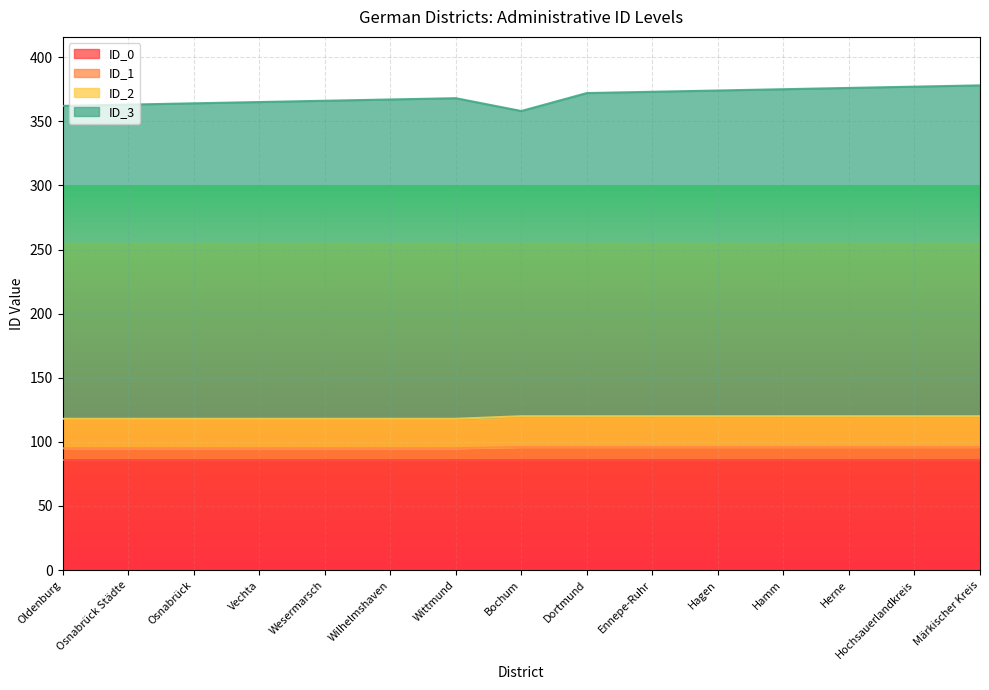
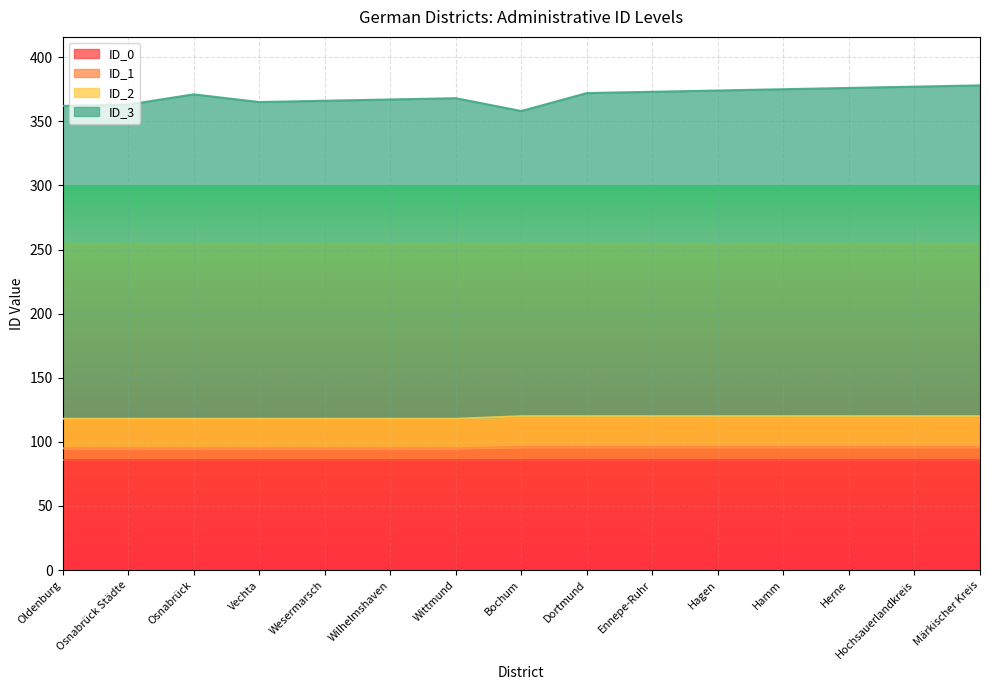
  {
    "ID_0": {
      "Oldenburg": 86,
      "Osnabrück Städte": 86,
      "Osnabrück": 86,
      "Vechta": 86,
      "Wesermarsch": 86,
      "Wilhelmshaven": 86,
      "Wittmund": 86,
      "Bochum": 86,
      "Dortmund": 86,
      "Ennepe-Ruhr": 86,
      "Hagen": 86,
      "Hamm": 86,
      "Herne": 86,
      "Hochsauerlandkreis": 86,
      "Märkischer Kreis": 86
    },
    "ID_1": {
      "Oldenburg": 9,
      "Osnabrück Städte": 9,
      "Osnabrück": 9,
      "Vechta": 9,
      "Wesermarsch": 9,
      "Wilhelmshaven": 9,
      "Wittmund": 9,
      "Bochum": 10,
      "Dortmund": 10,
      "Ennepe-Ruhr": 10,
      "Hagen": 10,
      "Hamm": 10,
      "Herne": 10,
      "Hochsauerlandkreis": 10,
      "Märkischer Kreis": 10
    },
    "ID_2": {
      "Oldenburg": 23,
      "Osnabrück Städte": 23,
      "Osnabrück": 23,
      "Vechta": 23,
      "Wesermarsch": 23,
      "Wilhelmshaven": 23,
      "Wittmund": 23,
      "Bochum": 24,
      "Dortmund": 24,
      "Ennepe-Ruhr": 24,
      "Hagen": 24,
      "Hamm": 24,
      "Herne": 24,
      "Hochsauerlandkreis": 24,
      "Märkischer Kreis": 24
    },
    "ID_3": {
      "Oldenburg": 244,
-     "Osnabrück": 246,
+     "Osnabrück": 253,
      "Vechta": 247,
      "Wesermarsch": 248,
      "Wilhelmshaven": 249,
      "Wittmund": 250,
      "Bochum": 238,
      "Dortmund": 252,
      "Ennepe-Ruhr": 253,
      "Hagen": 254,
      "Hamm": 255,
      "Herne": 256,
      "Hochsauerlandkreis": 257,
      "Märkischer Kreis": 258
    }
  }
